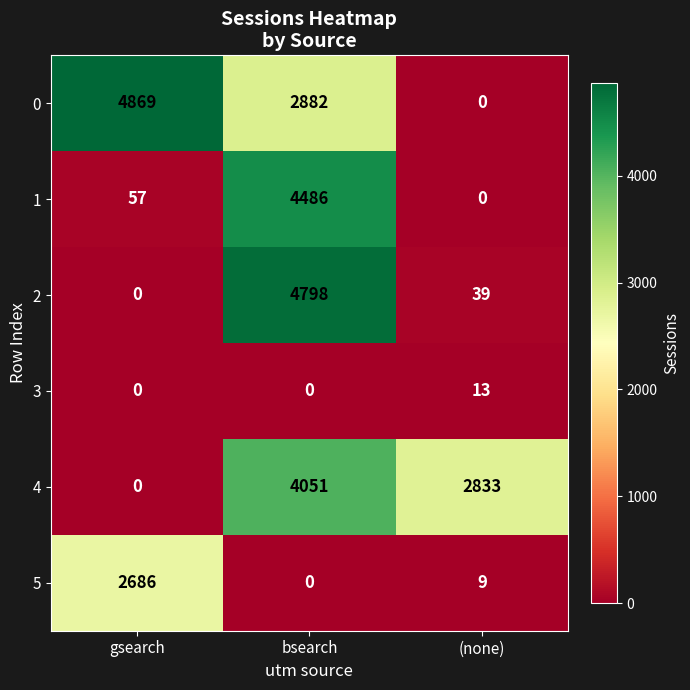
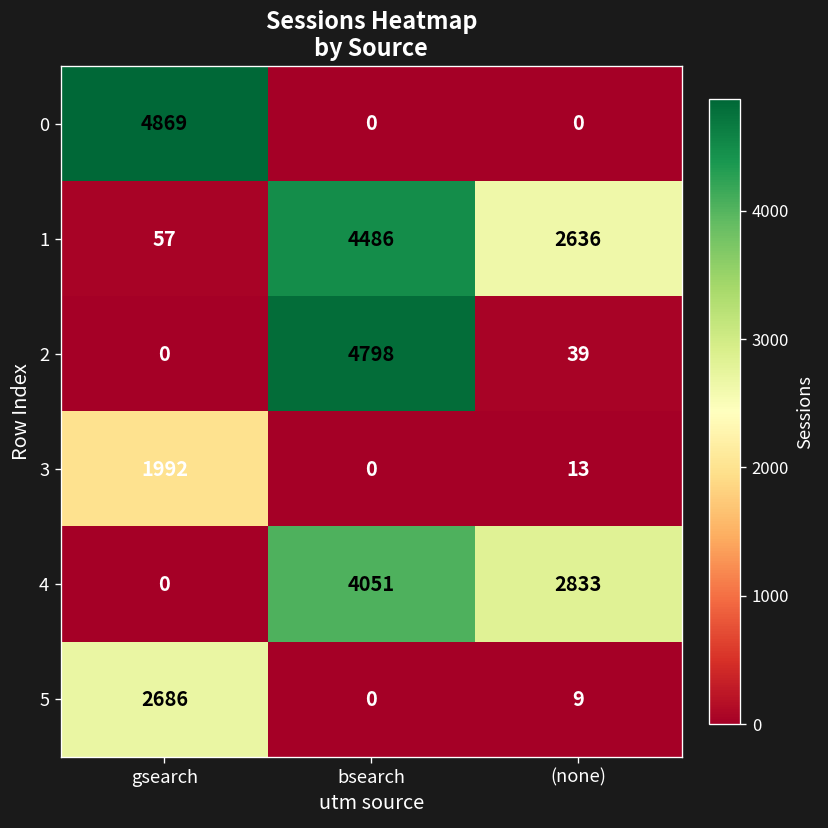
  {
    "0": {
      "gsearch": 4869,
-     "bsearch": 2882,
+     "bsearch": 0,
      "(none)": 0
    },
    "1": {
      "gsearch": 57,
      "bsearch": 4486,
-     "(none)": 0
+     "(none)": 2636
    },
    "2": {
      "gsearch": 0,
      "bsearch": 4798,
      "(none)": 39
    },
    "3": {
-     "gsearch": 0,
+     "gsearch": 1992,
      "bsearch": 0,
      "(none)": 13
    },
    "4": {
      "gsearch": 0,
      "bsearch": 4051,
      "(none)": 2833
    },
    "5": {
      "gsearch": 2686,
      "bsearch": 0,
      "(none)": 9
    }
  }
